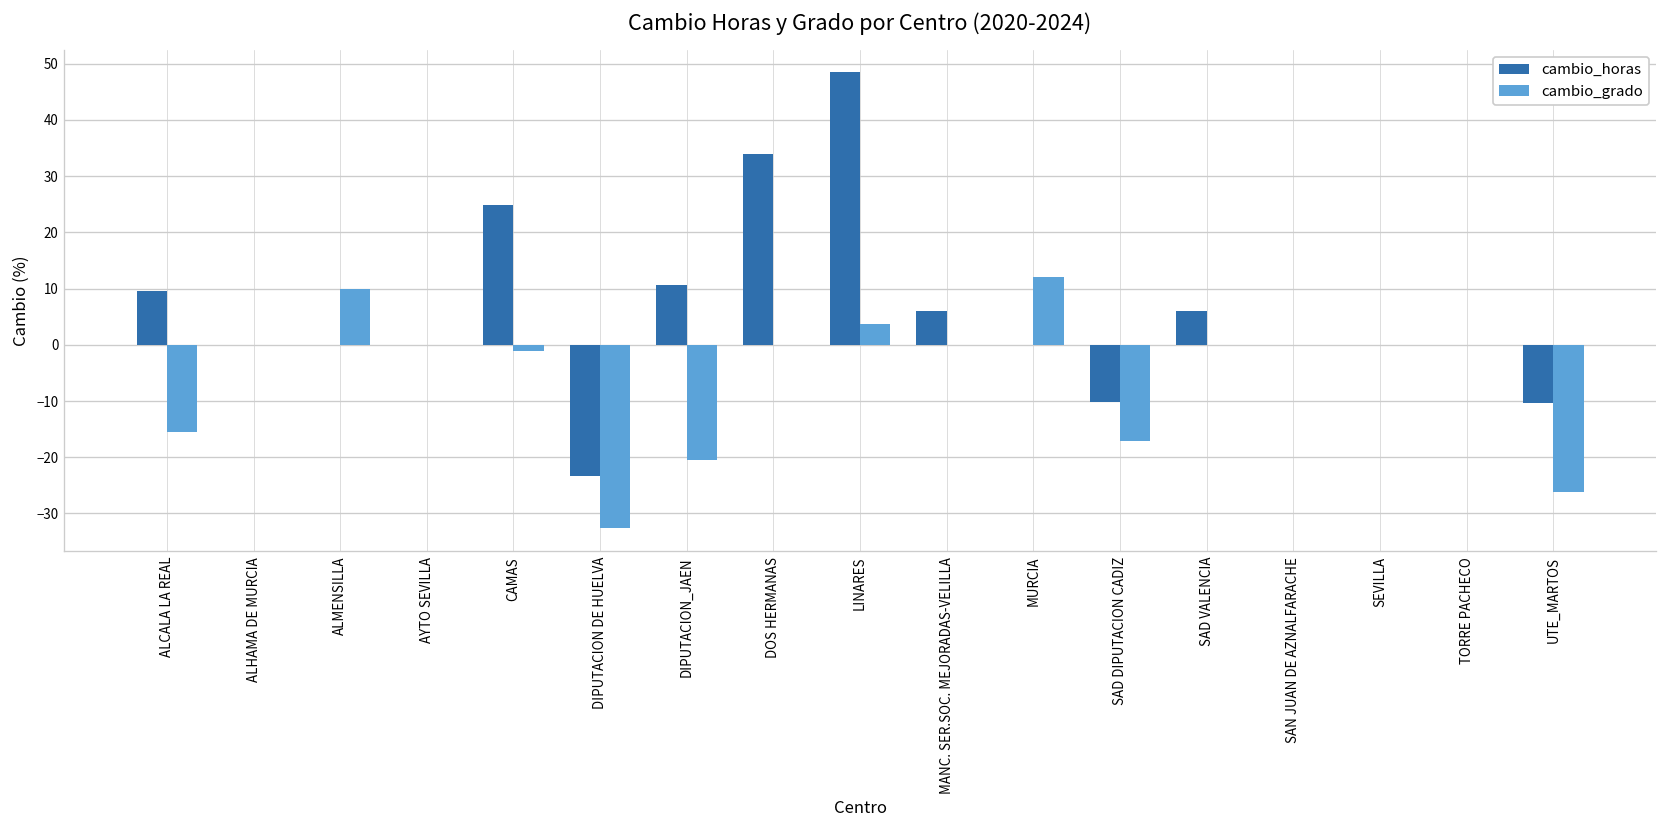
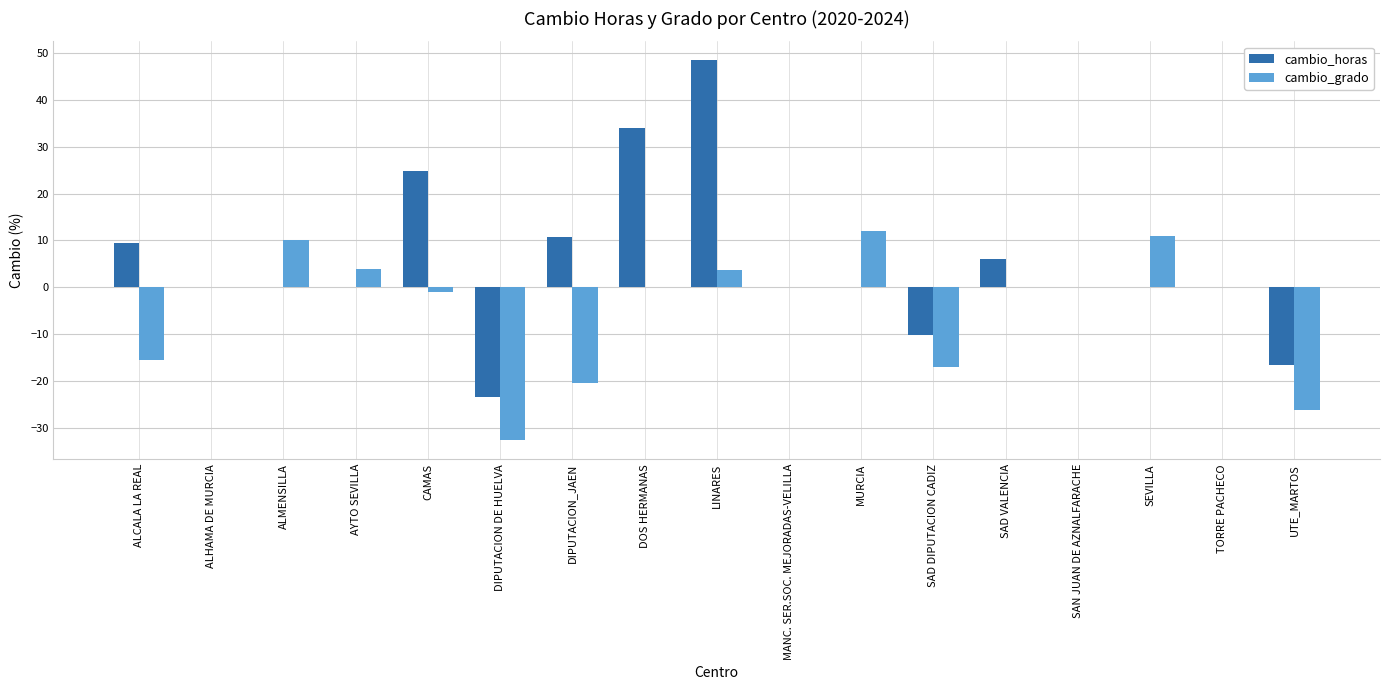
  {
    "cambio_horas": {
      "ALCALA LA REAL": 10,
      "ALHAMA DE MURCIA": 0,
      "ALMENSILLA": 0,
      "AYTO SEVILLA": 0,
      "CAMAS": 25,
      "DIPUTACION DE HUELVA": -23,
      "DIPUTACION_JAEN": 11,
      "DOS HERMANAS": 34,
      "LINARES": 48,
-     "MANC. SER.SOC. MEJORADAS-VELILLA": 6,
+     "MANC. SER.SOC. MEJORADAS-VELILLA": 0,
      "MURCIA": 0,
      "SAD DIPUTACION CADIZ": -10,
      "SAD VALENCIA": 6,
      "SAN JUAN DE AZNALFARACHE": 0,
      "SEVILLA": 0,
      "TORRE PACHECO": 0,
-     "UTE_MARTOS": -10
+     "UTE_MARTOS": -16
    },
    "cambio_grado": {
      "ALCALA LA REAL": -16,
      "ALHAMA DE MURCIA": 0,
      "ALMENSILLA": 10,
-     "AYTO SEVILLA": 0,
+     "AYTO SEVILLA": 4,
      "CAMAS": -1,
      "DIPUTACION DE HUELVA": -33,
      "DIPUTACION_JAEN": -21,
      "DOS HERMANAS": 0,
      "LINARES": 4,
      "MANC. SER.SOC. MEJORADAS-VELILLA": 0,
      "MURCIA": 12,
      "SAD DIPUTACION CADIZ": -17,
      "SAD VALENCIA": 0,
      "SAN JUAN DE AZNALFARACHE": 0,
-     "SEVILLA": 0,
+     "SEVILLA": 11,
      "TORRE PACHECO": 0,
      "UTE_MARTOS": -26
    }
  }
